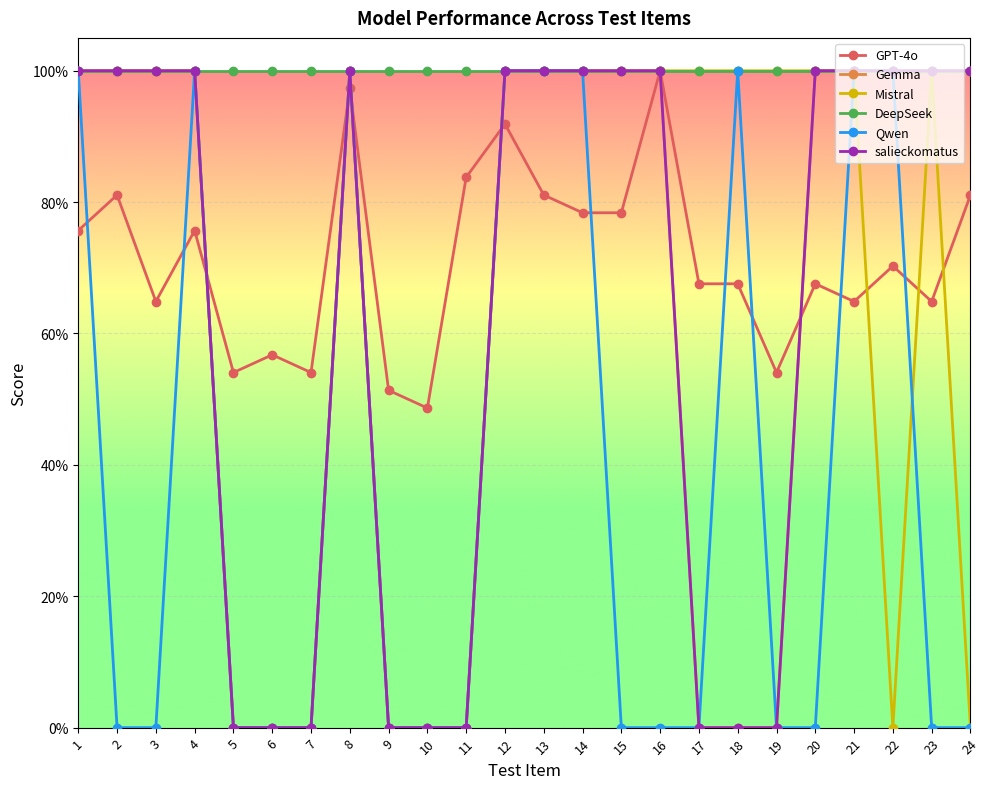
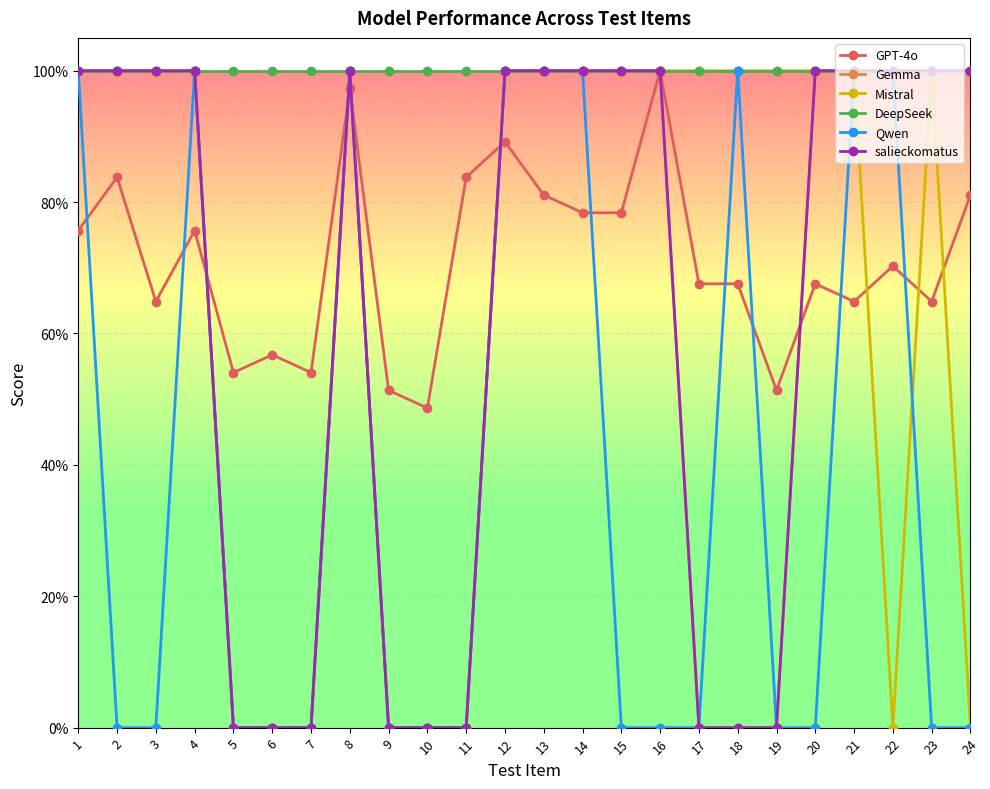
  {
    "GPT-4o": {
      "1": "76%",
-     "2": "81%",
+     "2": "84%",
      "3": "65%",
      "4": "76%",
      "5": "54%",
      "6": "57%",
      "7": "54%",
      "8": "97%",
      "9": "51%",
      "10": "49%",
      "11": "84%",
-     "12": "92%",
+     "12": "89%",
      "13": "81%",
      "14": "78%",
      "15": "78%",
      "17": "68%",
      "18": "68%",
-     "19": "54%",
+     "19": "51%",
      "20": "68%",
      "21": "65%",
      "22": "70%",
      "23": "65%",
      "24": "81%"
    },
    "salieckomatus": {
      "18": "0%"
    },
    "Mistral": {
      "22": "0%"
    },
    "DeepSeek": {
      "5": "100%",
      "6": "100%",
      "7": "100%",
      "9": "100%",
      "10": "100%",
      "11": "100%"
    },
    "Qwen": {
      "2": "0%",
      "3": "0%",
      "15": "0%",
      "16": "0%",
      "20": "0%",
      "23": "0%"
    }
  }
